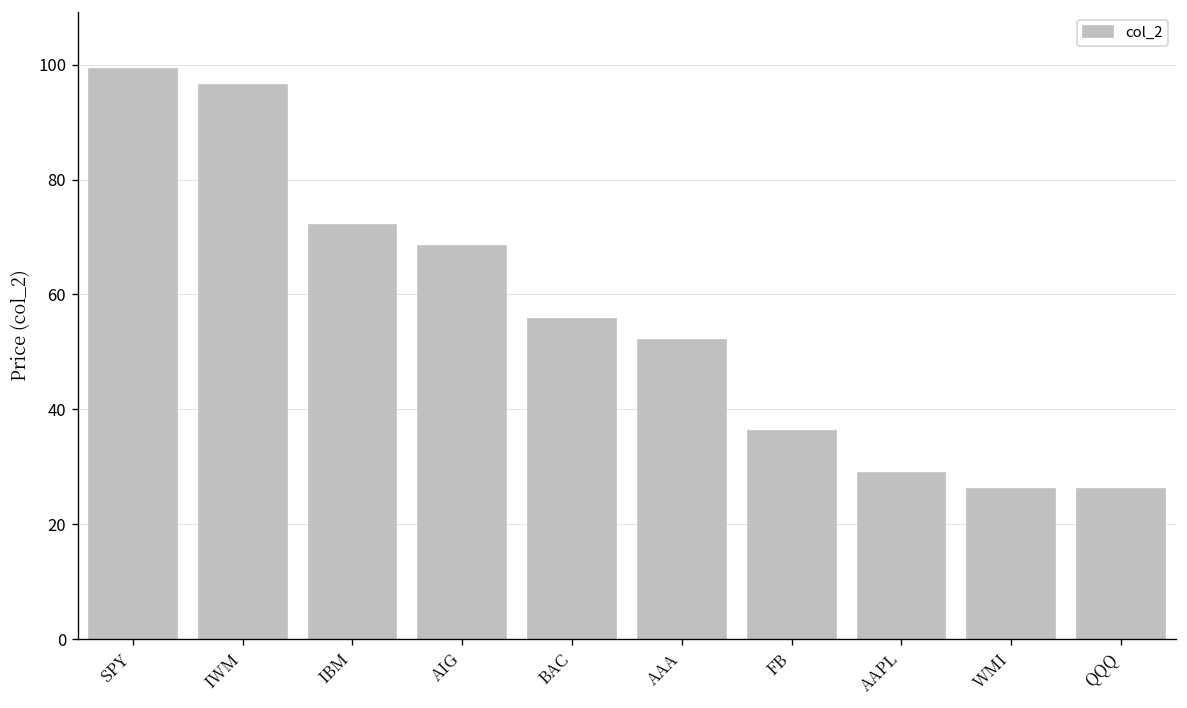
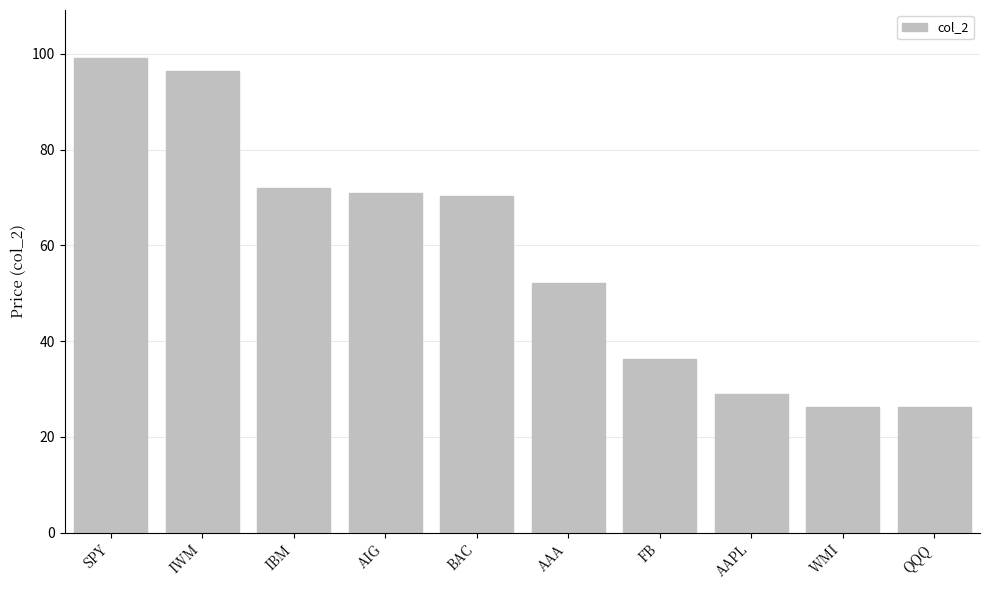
  {
    "SPY": 99,
    "IWM": 97,
    "IBM": 72,
-   "AIG": 68,
-   "BAC": 56,
+   "AIG": 71,
+   "BAC": 70,
    "AAA": 52,
    "FB": 36,
    "AAPL": 29,
    "WMI": 26,
    "QQQ": 26
  }
